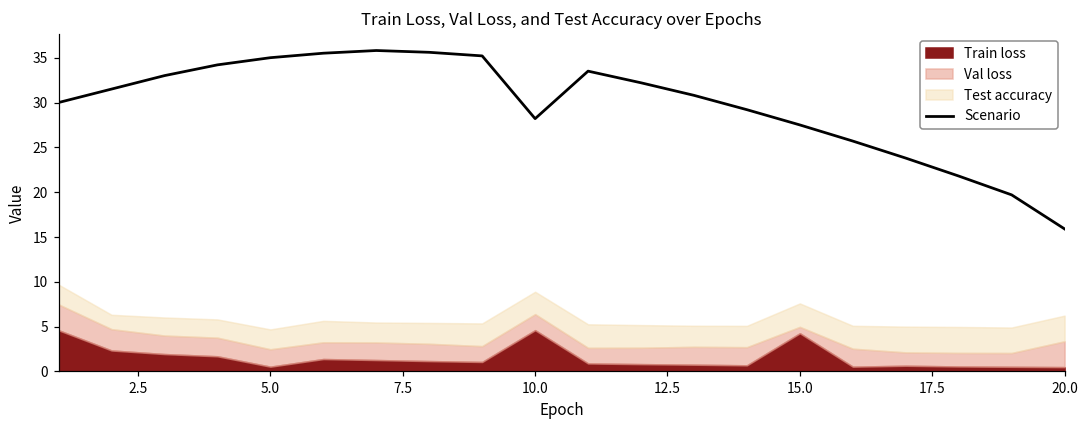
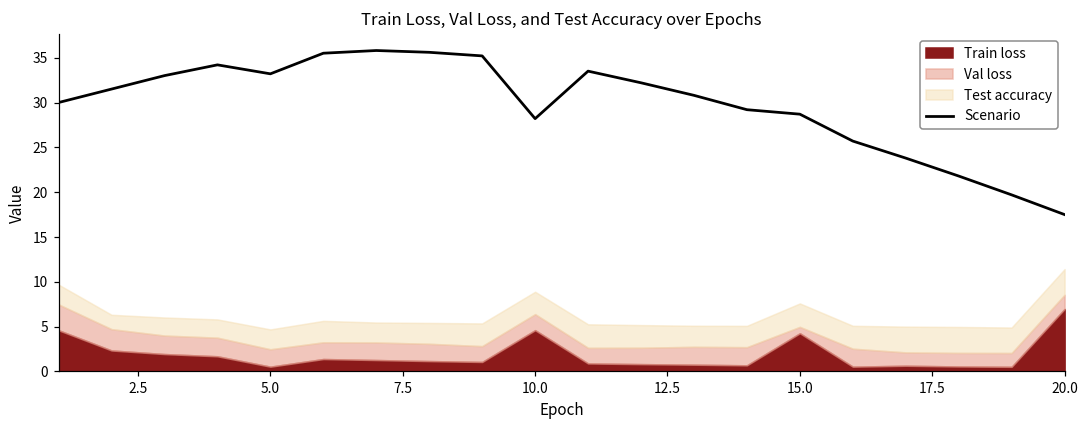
  {
    "Scenario": {
-     "5.0": 35,
+     "5.0": 33,
      "10.0": 28,
-     "15.0": 28,
-     "20.0": 16
+     "15.0": 29,
+     "20.0": 18
    },
    "Train loss": {
      "5.0": 1,
      "10.0": 5,
      "15.0": 4,
-     "20.0": 0
+     "20.0": 7
    },
    "Val loss": {
      "5.0": 2,
      "10.0": 2,
      "15.0": 1,
-     "20.0": 3
+     "20.0": 2
    },
    "Test accuracy": {
      "5.0": 2,
      "10.0": 2,
      "15.0": 3,
      "20.0": 3
    }
  }
